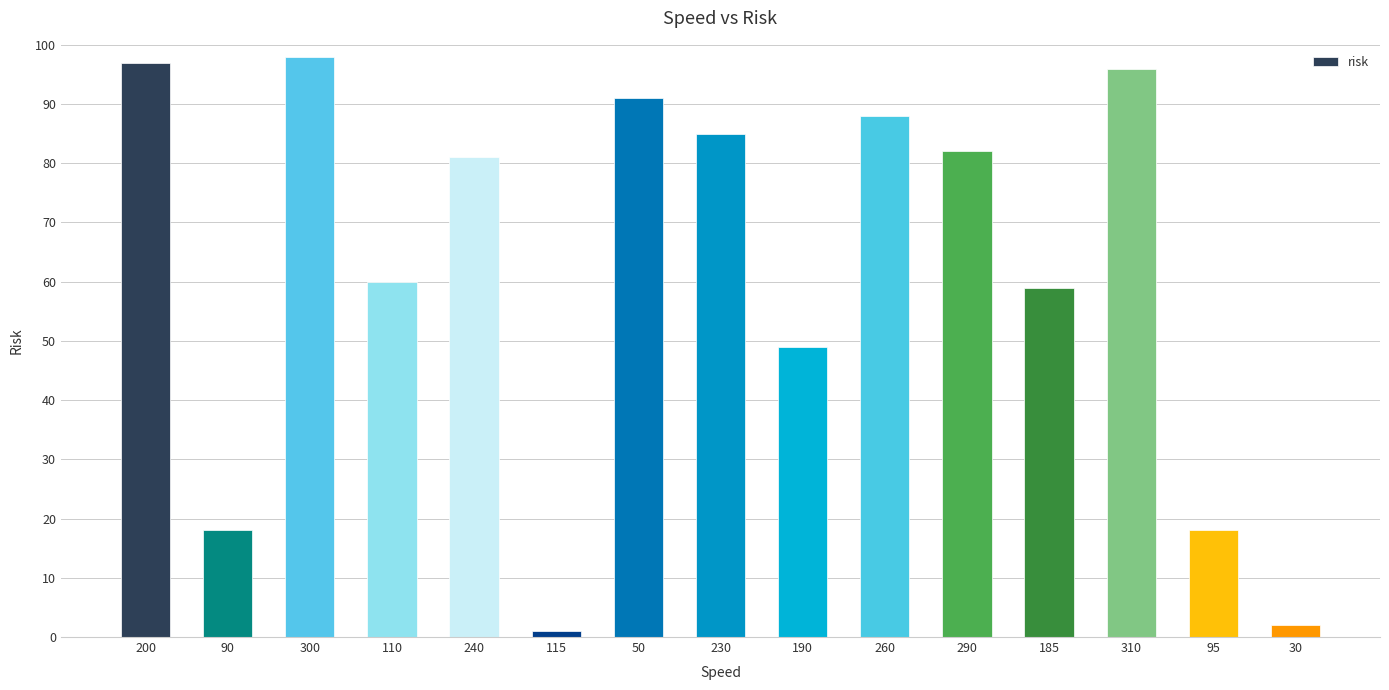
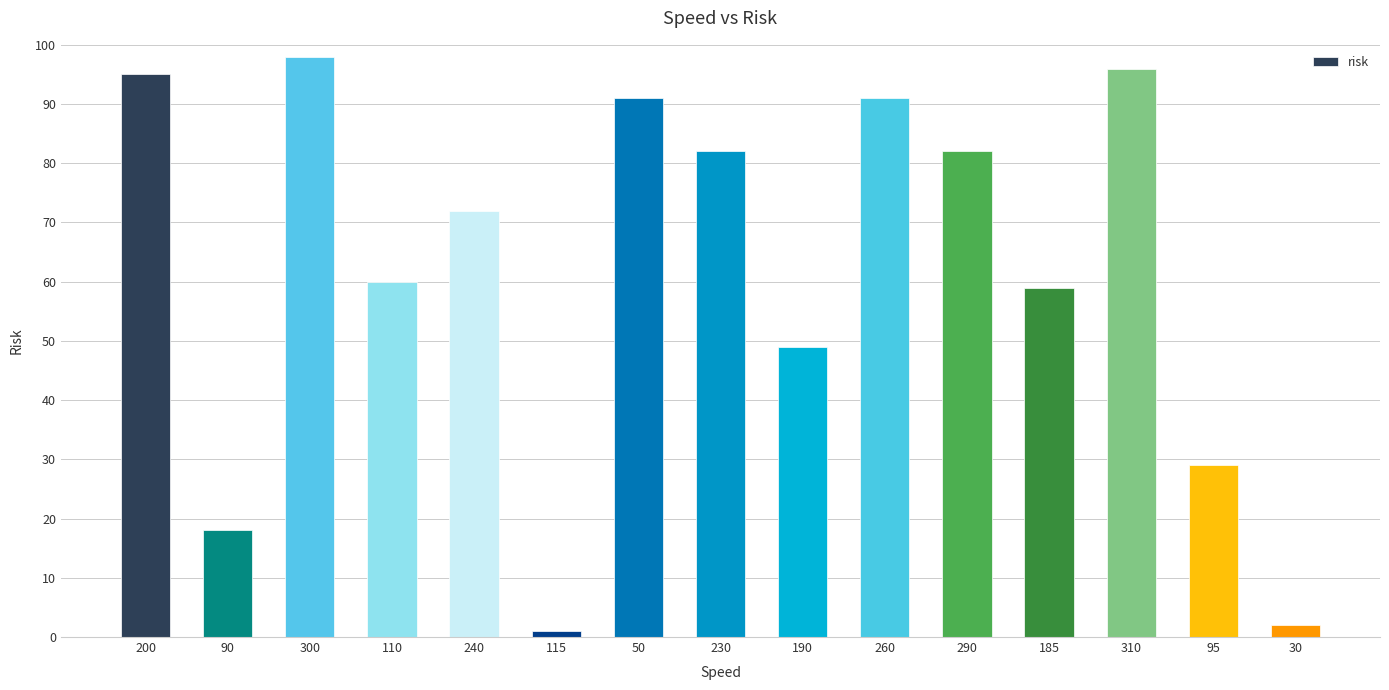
  {
-   "200": 97,
+   "200": 95,
    "90": 18,
    "300": 98,
    "110": 60,
-   "240": 81,
+   "240": 72,
    "115": 1,
    "50": 91,
-   "230": 85,
+   "230": 82,
    "190": 49,
-   "260": 88,
+   "260": 91,
    "290": 82,
    "185": 59,
    "310": 96,
-   "95": 18,
+   "95": 29,
    "30": 2
  }
